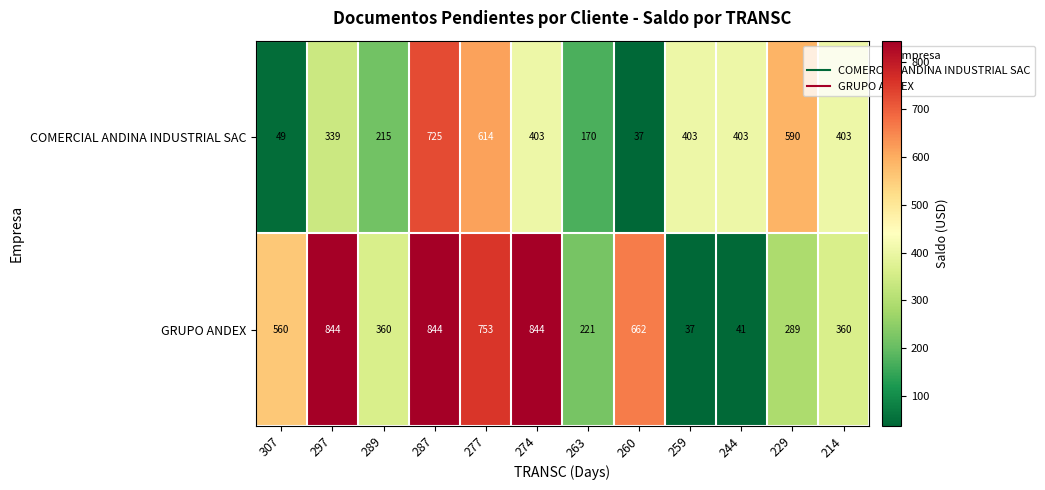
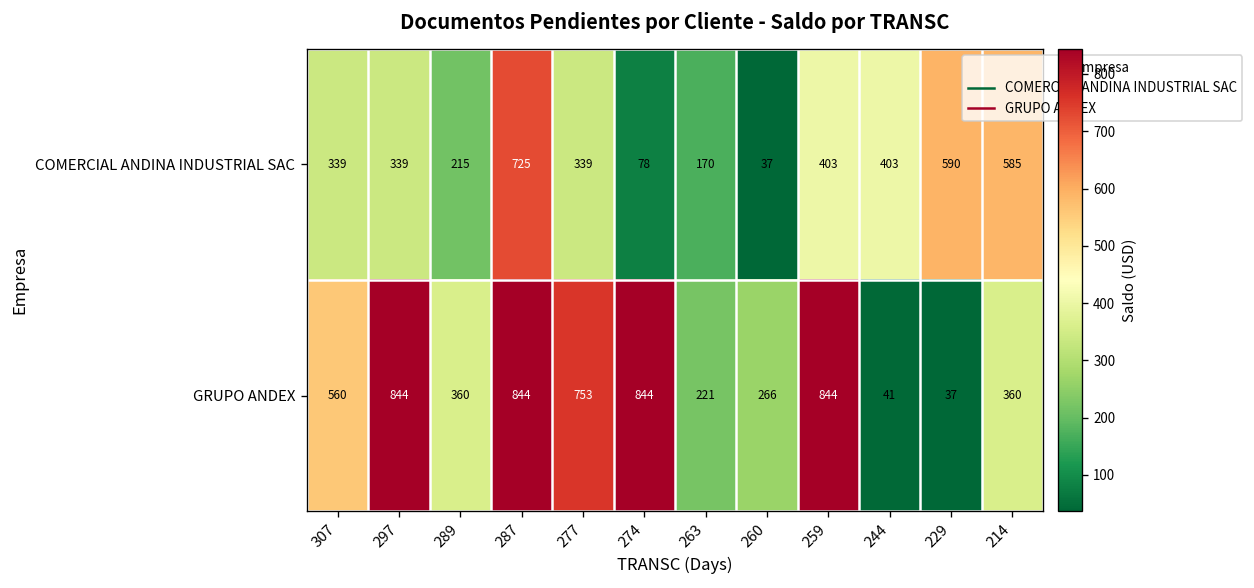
  {
    "COMERCIAL ANDINA INDUSTRIAL SAC": {
-     "307": 49,
+     "307": 339,
      "297": 339,
      "289": 215,
      "287": 725,
-     "277": 614,
-     "274": 403,
+     "277": 339,
+     "274": 78,
      "263": 170,
      "260": 37,
      "259": 403,
      "244": 403,
      "229": 590,
-     "214": 403
+     "214": 585
    },
    "GRUPO ANDEX": {
      "307": 560,
      "297": 844,
      "289": 360,
      "287": 844,
      "277": 753,
      "274": 844,
      "263": 221,
-     "260": 662,
-     "259": 37,
+     "260": 266,
+     "259": 844,
      "244": 41,
-     "229": 289,
+     "229": 37,
      "214": 360
    }
  }
